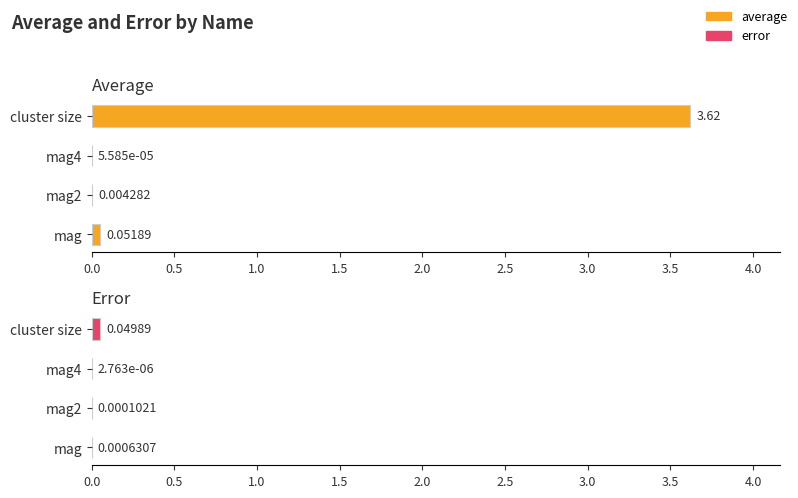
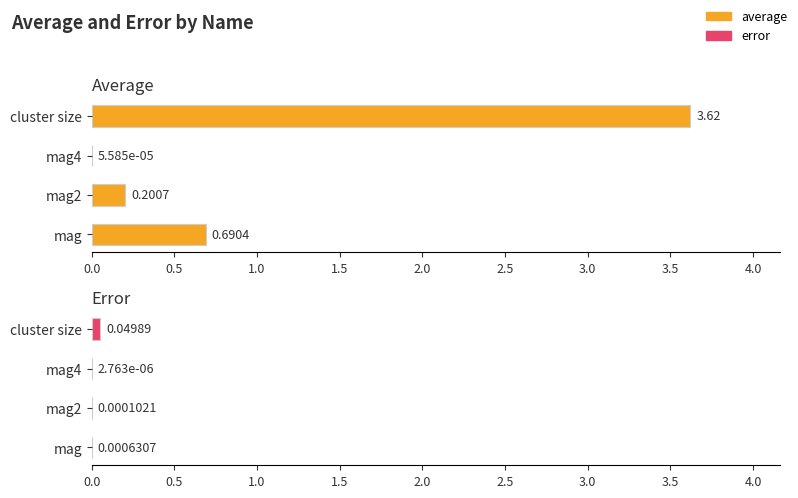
  {
    "Average": {
      "cluster size": "3.62",
      "mag4": "5.585e-05",
-     "mag2": "0.004282",
-     "mag": "0.05189"
+     "mag2": "0.2007",
+     "mag": "0.6904"
    },
    "Error": {
      "cluster size": "0.04989",
      "mag4": "2.763e-06",
      "mag2": "0.0001021",
      "mag": "0.0006307"
    }
  }
